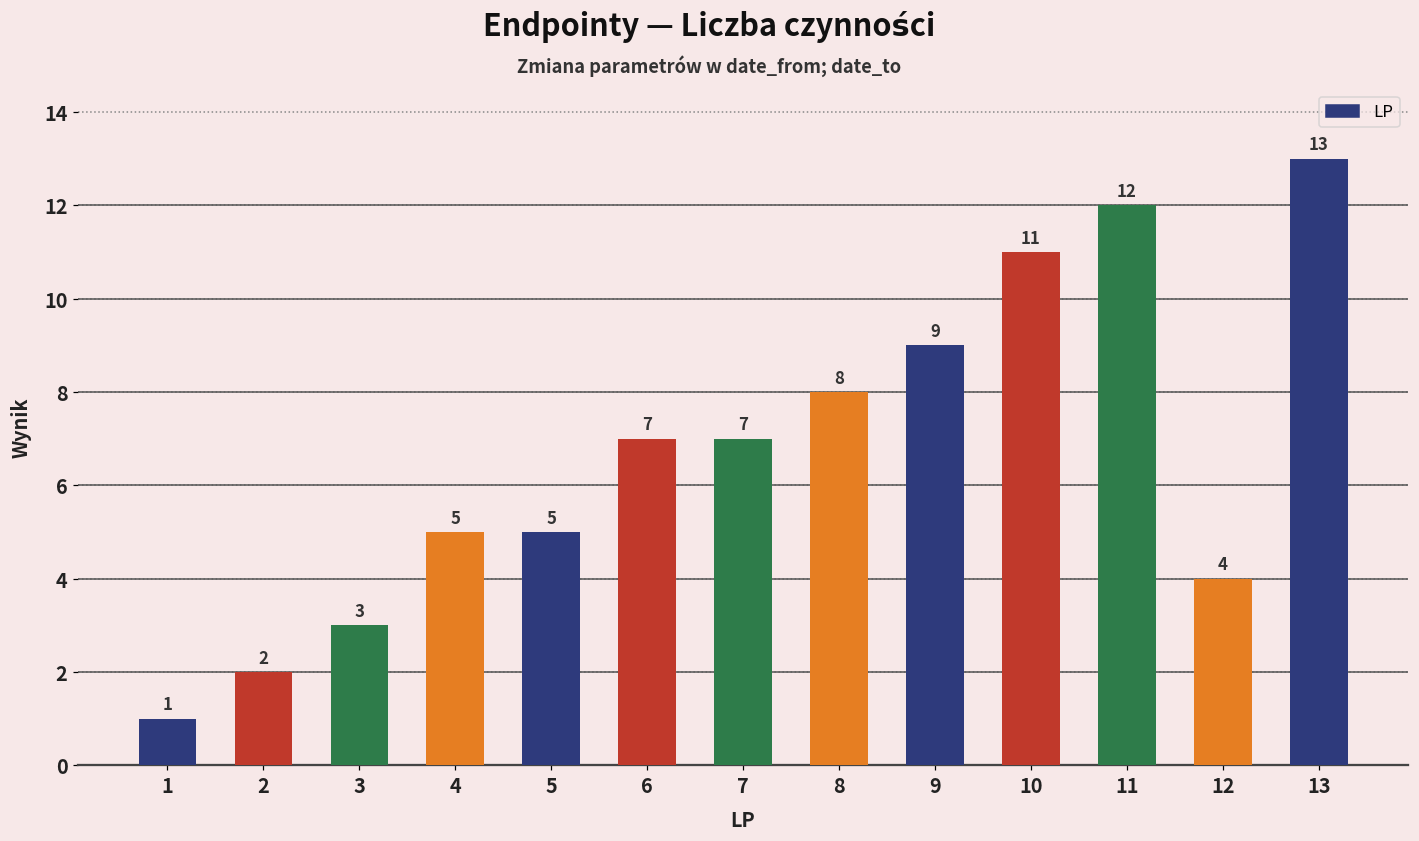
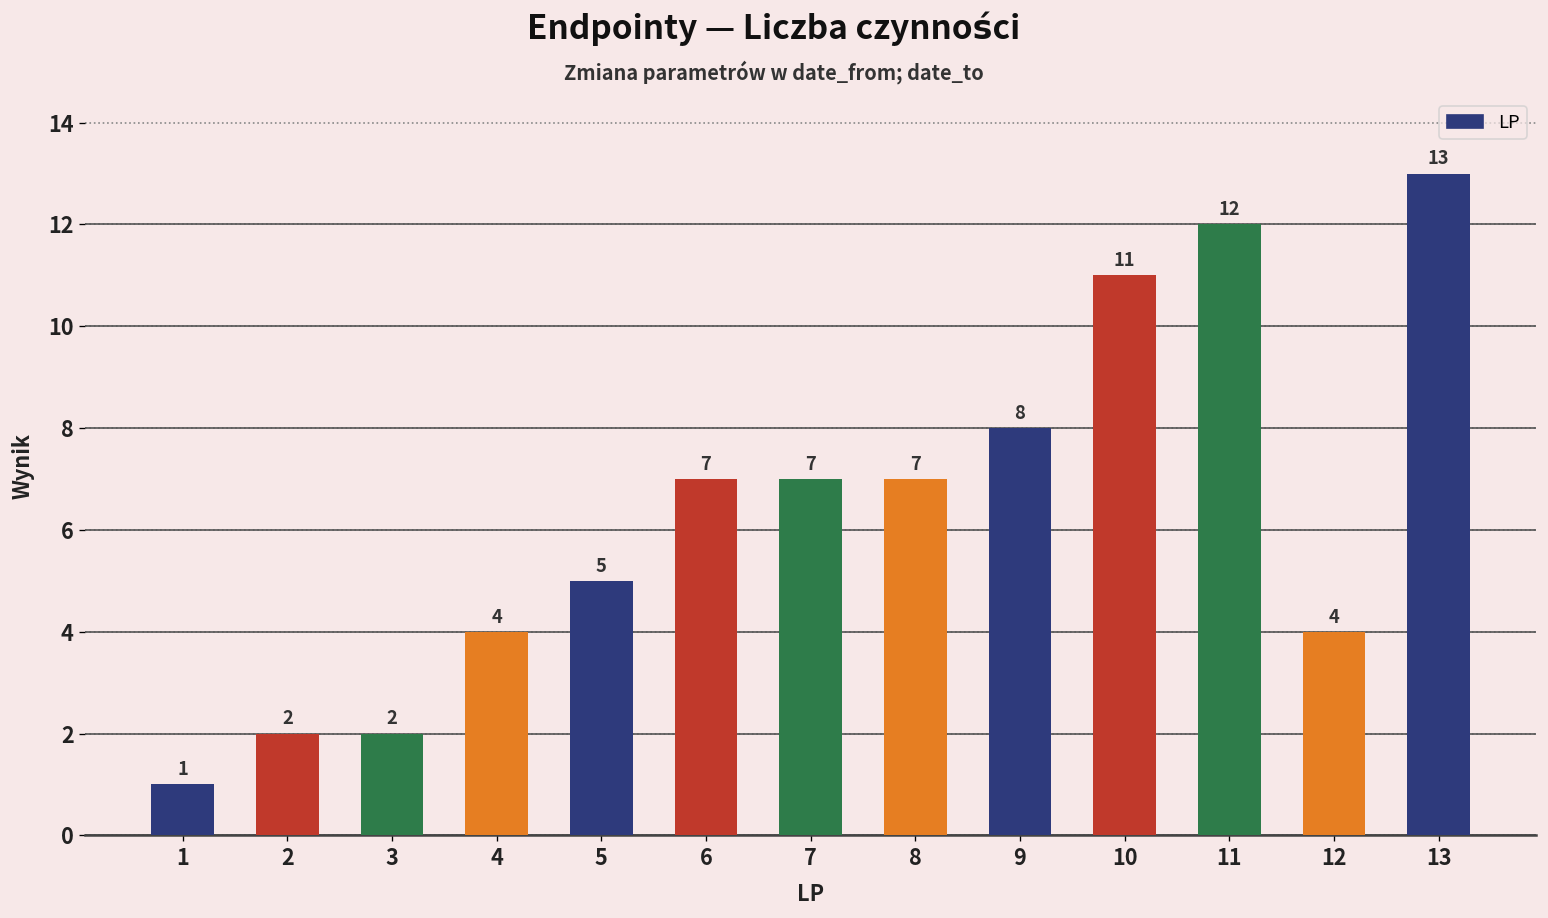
  {
    "1": 1,
    "2": 2,
-   "3": 3,
-   "4": 5,
+   "3": 2,
+   "4": 4,
    "5": 5,
    "6": 7,
    "7": 7,
-   "8": 8,
-   "9": 9,
+   "8": 7,
+   "9": 8,
    "10": 11,
    "11": 12,
    "12": 4,
    "13": 13
  }
